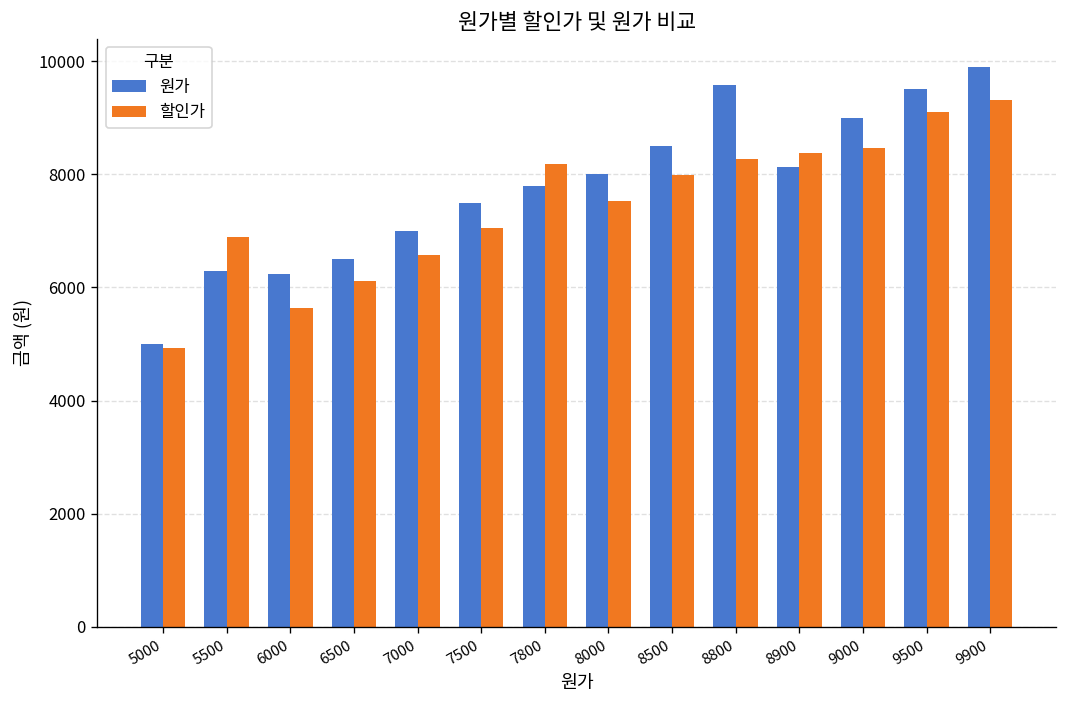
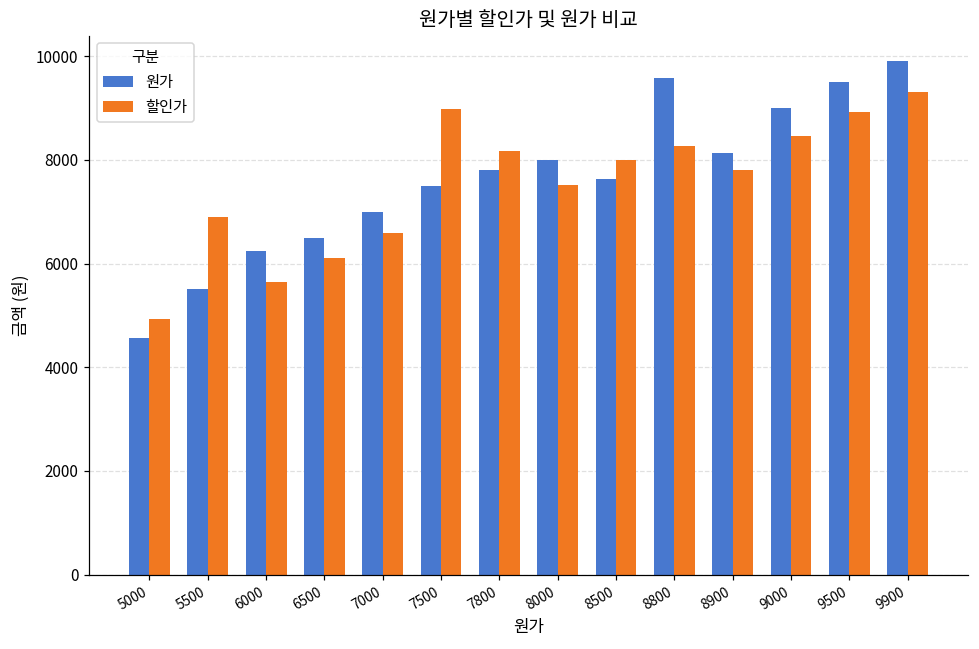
  {
    "원가": {
-     "5000": 5000,
-     "5500": 6300,
+     "5000": 4600,
+     "5500": 5500,
      "6000": 6200,
      "6500": 6500,
      "7000": 7000,
      "7500": 7500,
      "7800": 7800,
      "8000": 8000,
-     "8500": 8500,
+     "8500": 7600,
      "8800": 9600,
      "8900": 8100,
      "9000": 9000,
      "9500": 9500,
      "9900": 9900
    },
    "할인가": {
      "5000": 4900,
      "5500": 6900,
      "6000": 5600,
      "6500": 6100,
      "7000": 6600,
-     "7500": 7100,
+     "7500": 9000,
      "7800": 8200,
      "8000": 7500,
      "8500": 8000,
      "8800": 8300,
-     "8900": 8400,
+     "8900": 7800,
      "9000": 8500,
-     "9500": 9100,
+     "9500": 8900,
      "9900": 9300
    }
  }
